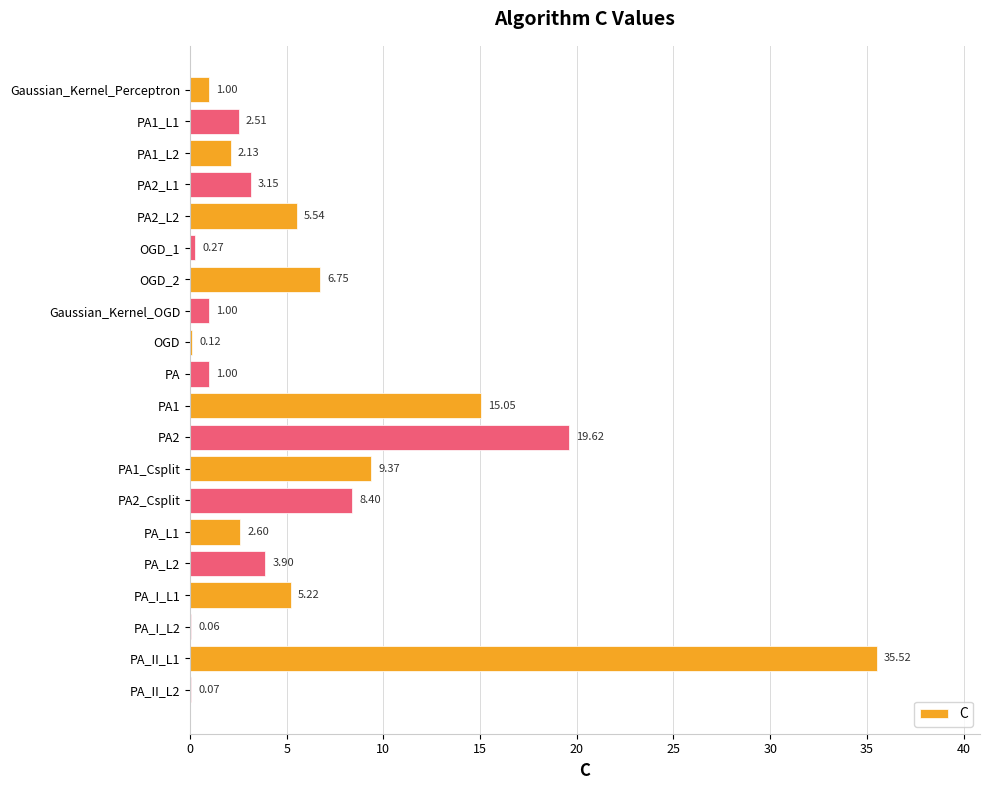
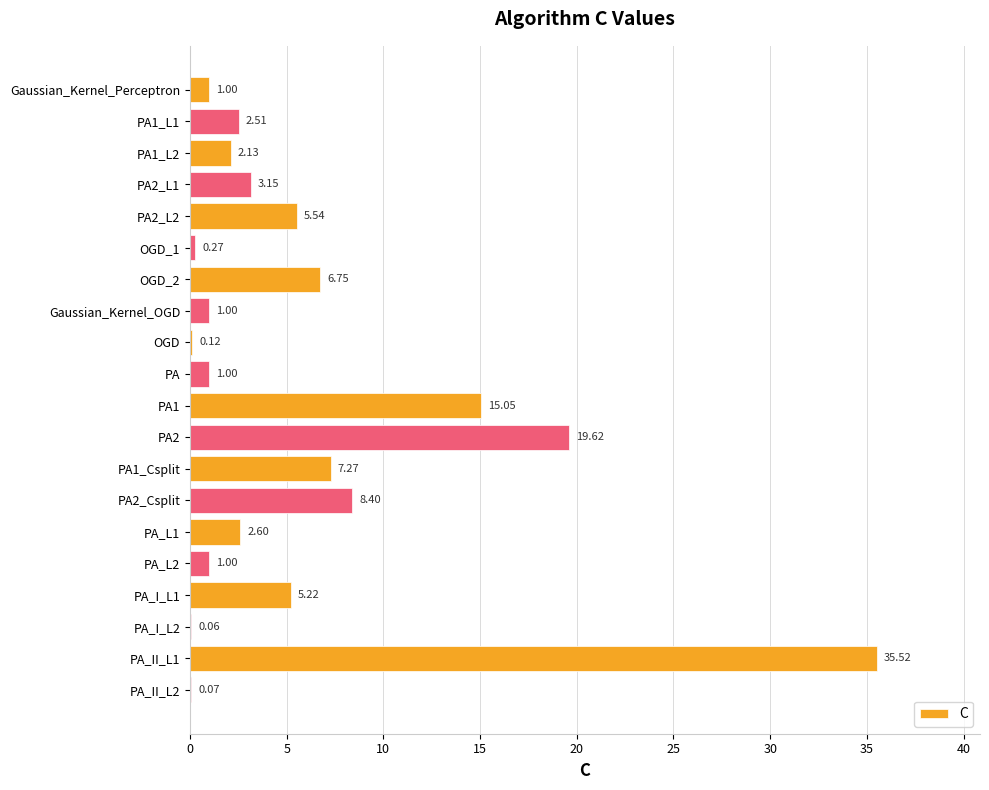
  {
    "Gaussian_Kernel_Perceptron": 1.00,
    "PA1_L1": 2.51,
    "PA1_L2": 2.13,
    "PA2_L1": 3.15,
    "PA2_L2": 5.54,
    "OGD_1": 0.27,
    "OGD_2": 6.75,
    "Gaussian_Kernel_OGD": 1.00,
    "OGD": 0.12,
    "PA": 1.00,
    "PA1": 15.05,
    "PA2": 19.62,
-   "PA1_Csplit": 9.37,
+   "PA1_Csplit": 7.27,
    "PA2_Csplit": 8.40,
    "PA_L1": 2.60,
-   "PA_L2": 3.90,
+   "PA_L2": 1.00,
    "PA_I_L1": 5.22,
    "PA_I_L2": 0.06,
    "PA_II_L1": 35.52,
    "PA_II_L2": 0.07
  }
